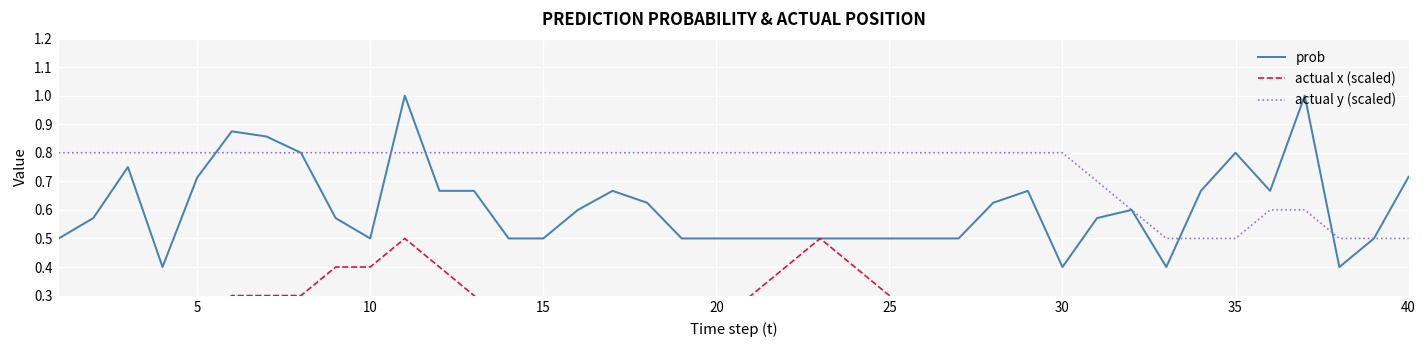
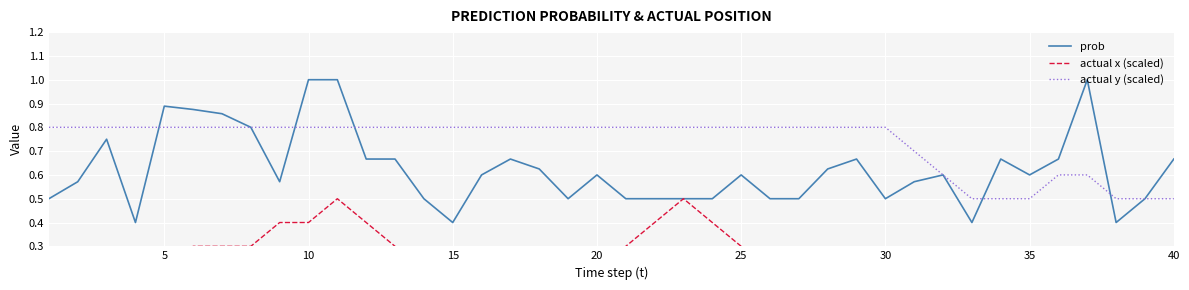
  {
    "prob": {
-     "5": 0.71,
-     "10": 0.5,
-     "15": 0.5,
-     "20": 0.5,
-     "25": 0.5,
-     "30": 0.4,
-     "35": 0.8,
-     "40": 0.72
+     "5": 0.89,
+     "10": 1.0,
+     "15": 0.4,
+     "20": 0.6,
+     "25": 0.6,
+     "30": 0.5,
+     "35": 0.6,
+     "40": 0.67
    },
    "actual x (scaled)": {
      "10": 0.40,
      "25": 0.30
    },
    "actual y (scaled)": {
      "5": 0.80,
      "10": 0.80,
      "15": 0.80,
      "20": 0.80,
      "25": 0.80,
      "30": 0.80,
      "35": 0.50,
      "40": 0.50
    }
  }
